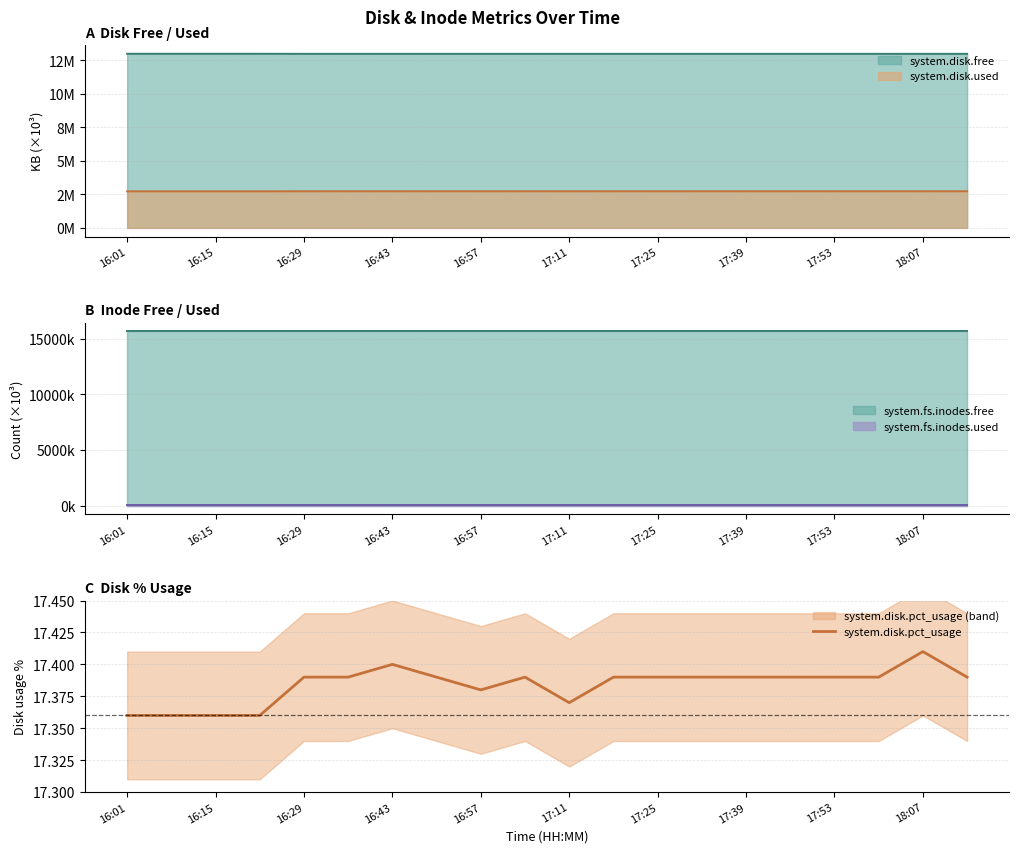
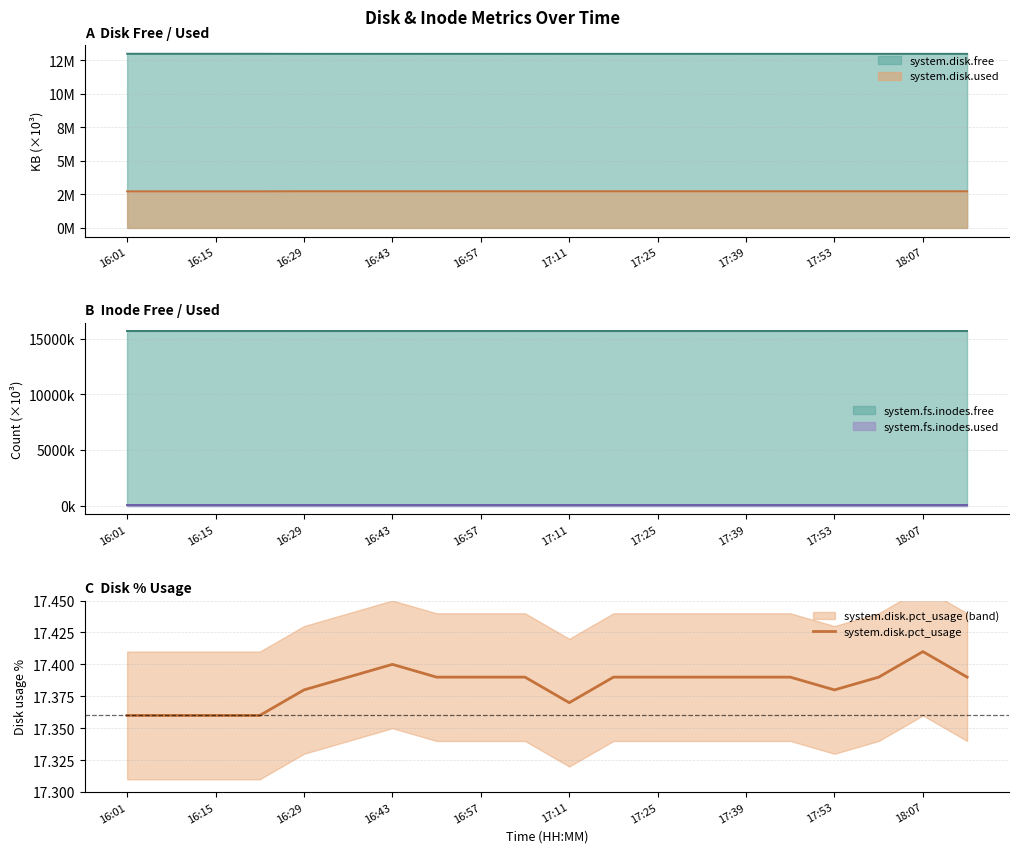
  {
    "C Disk % Usage": {
      "system.disk.pct_usage": {
        "16:01": 17.36,
        "16:15": 17.36,
-       "16:29": 17.39,
+       "16:29": 17.38,
        "16:43": 17.40,
-       "16:57": 17.38,
+       "16:57": 17.39,
        "17:11": 17.37,
        "17:25": 17.39,
        "17:39": 17.39,
-       "17:53": 17.39,
+       "17:53": 17.38,
        "18:07": 17.41
      }
    }
  }
